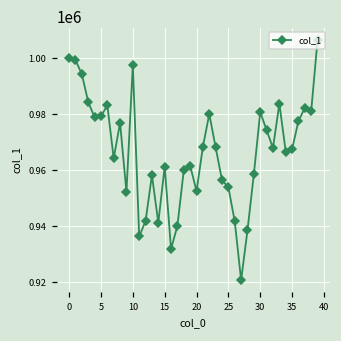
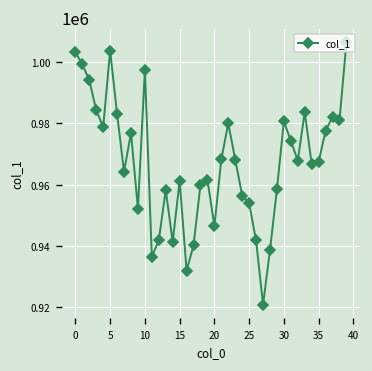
  {
-   "0": 1000000,
-   "5": 979000,
+   "0": 1003000,
+   "5": 1004000,
    "10": 998000,
    "15": 961000,
-   "20": 952000,
+   "20": 946000,
    "25": 954000,
    "30": 981000,
    "35": 967000
  }
